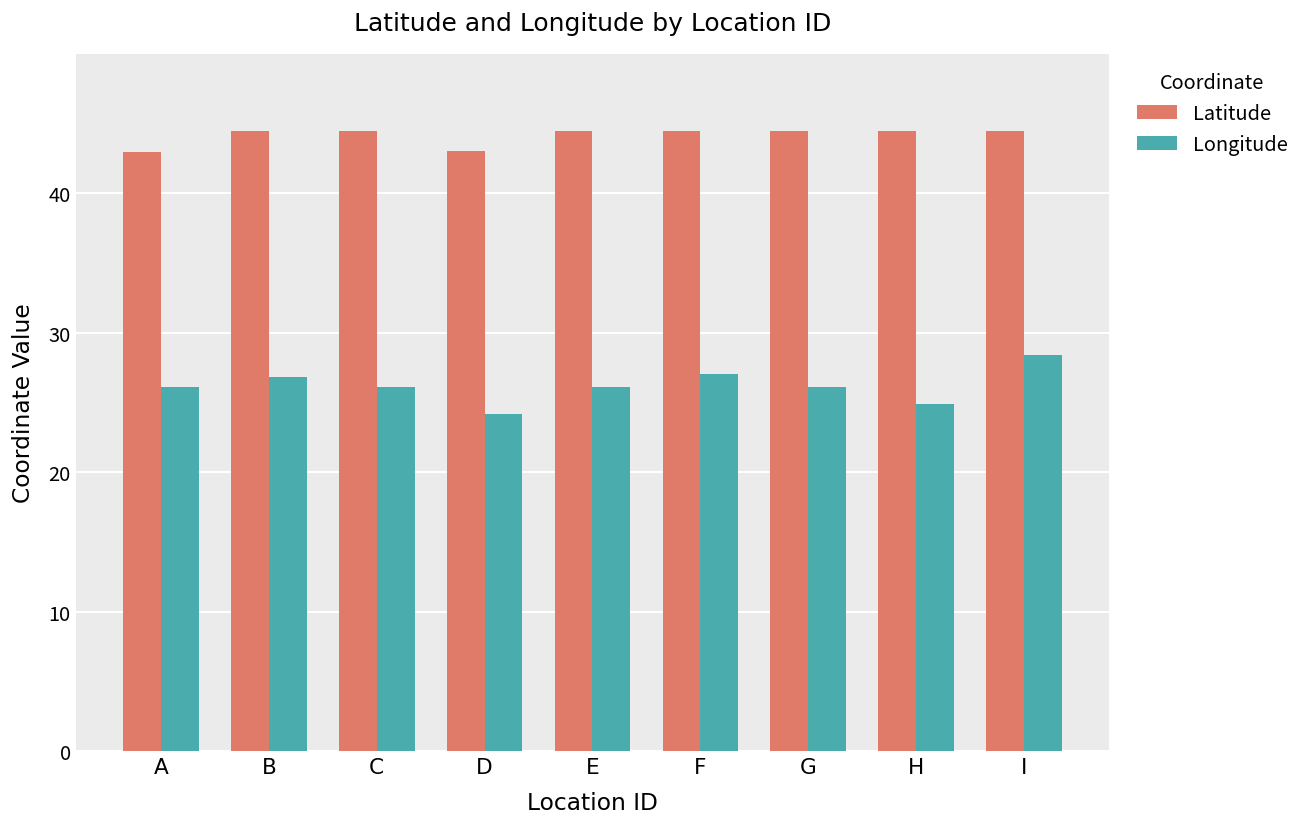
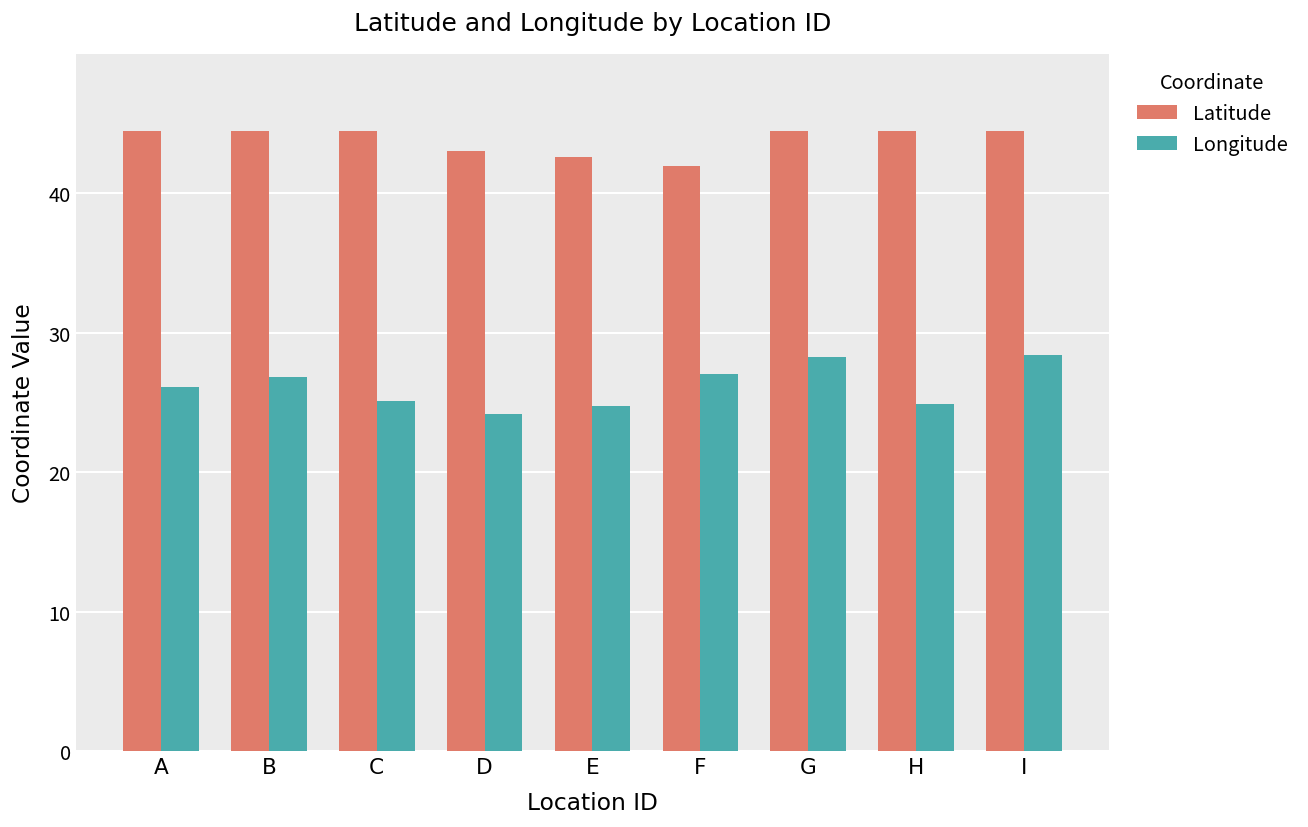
  {
    "Latitude": {
-     "A": 43.0,
+     "A": 44.4,
      "B": 44.5,
      "C": 44.4,
      "D": 43.0,
-     "E": 44.4,
-     "F": 44.4,
+     "E": 42.6,
+     "F": 42.0,
      "G": 44.5,
      "H": 44.4,
      "I": 44.5
    },
    "Longitude": {
      "A": 26.1,
      "B": 26.9,
-     "C": 26.1,
+     "C": 25.1,
      "D": 24.2,
-     "E": 26.1,
+     "E": 24.7,
      "F": 27.1,
-     "G": 26.1,
+     "G": 28.2,
      "H": 24.9,
      "I": 28.4
    }
  }
